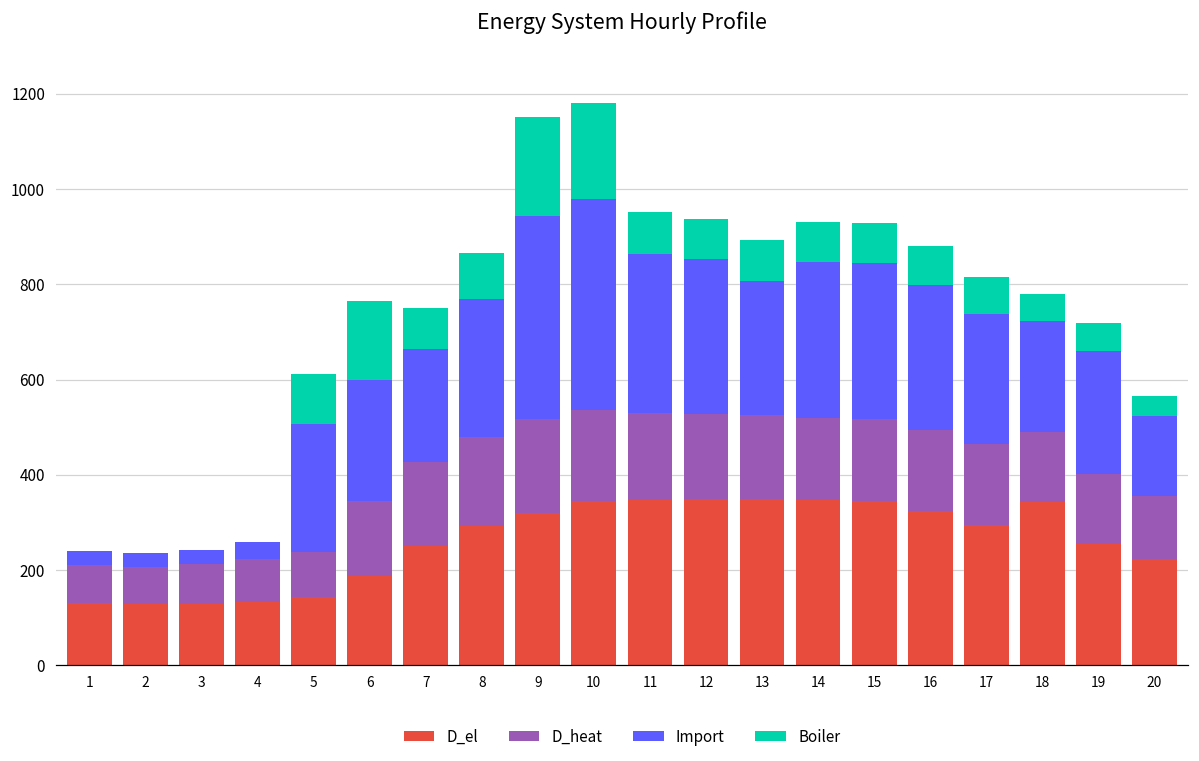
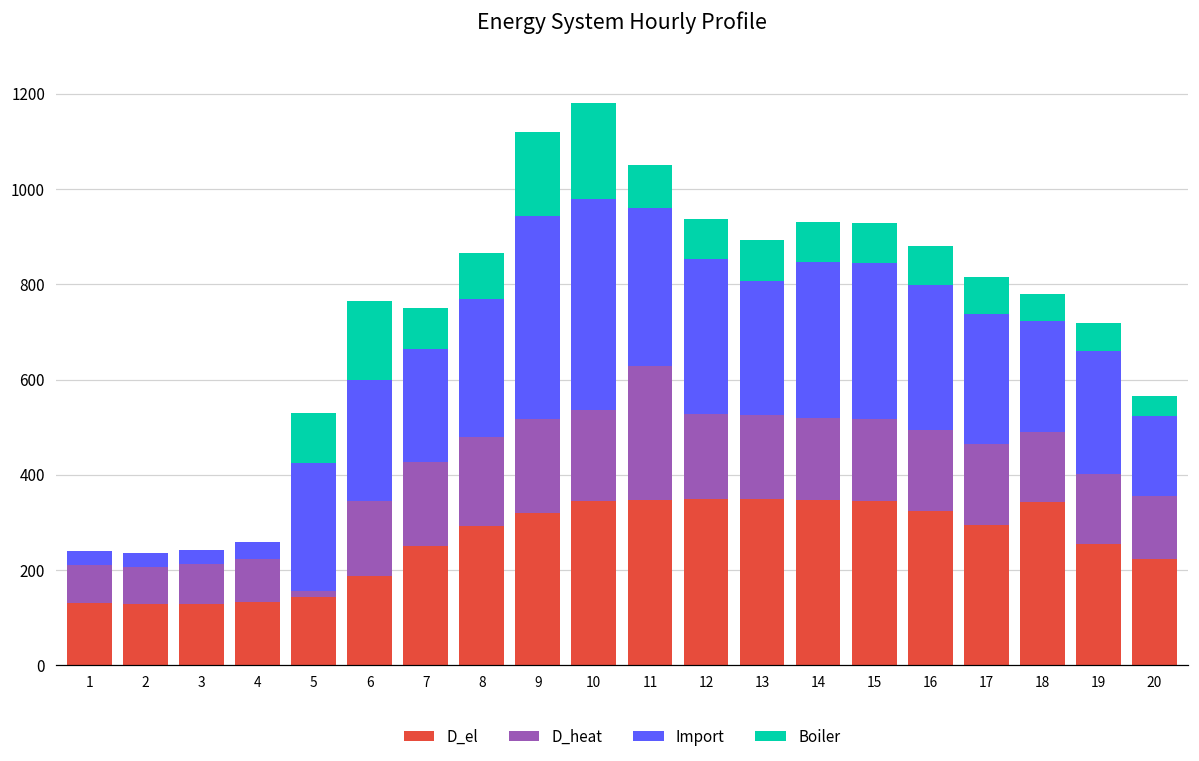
  {
    "D_el": {
      "1": 130,
      "2": 130,
      "3": 130,
      "4": 130,
      "5": 140,
      "6": 190,
      "7": 250,
      "8": 290,
      "9": 320,
      "10": 340,
      "11": 350,
      "12": 350,
      "13": 350,
      "14": 350,
      "15": 340,
      "16": 320,
      "17": 300,
      "18": 340,
      "19": 260,
      "20": 220
    },
    "D_heat": {
      "1": 80,
      "2": 80,
      "3": 80,
      "4": 90,
-     "5": 90,
+     "5": 10,
      "6": 160,
      "7": 180,
      "8": 190,
      "9": 200,
      "10": 190,
-     "11": 180,
+     "11": 280,
      "12": 180,
      "13": 180,
      "14": 170,
      "15": 170,
      "16": 170,
      "17": 170,
      "18": 150,
      "19": 150,
      "20": 130
    },
    "Import": {
      "1": 30,
      "2": 30,
      "3": 30,
      "4": 30,
      "5": 270,
      "6": 250,
      "7": 240,
      "8": 290,
      "9": 430,
      "10": 440,
      "11": 330,
      "12": 330,
      "13": 280,
      "14": 330,
      "15": 330,
      "16": 300,
      "17": 270,
      "18": 230,
      "19": 260,
      "20": 170
    },
    "Boiler": {
      "1": 0,
      "2": 0,
      "3": 0,
      "5": 100,
      "6": 170,
      "7": 90,
      "8": 100,
-     "9": 210,
+     "9": 180,
      "10": 200,
      "11": 90,
      "12": 80,
      "13": 80,
      "14": 80,
      "15": 80,
      "16": 80,
      "17": 80,
      "18": 60,
      "19": 60,
      "20": 40
    }
  }
